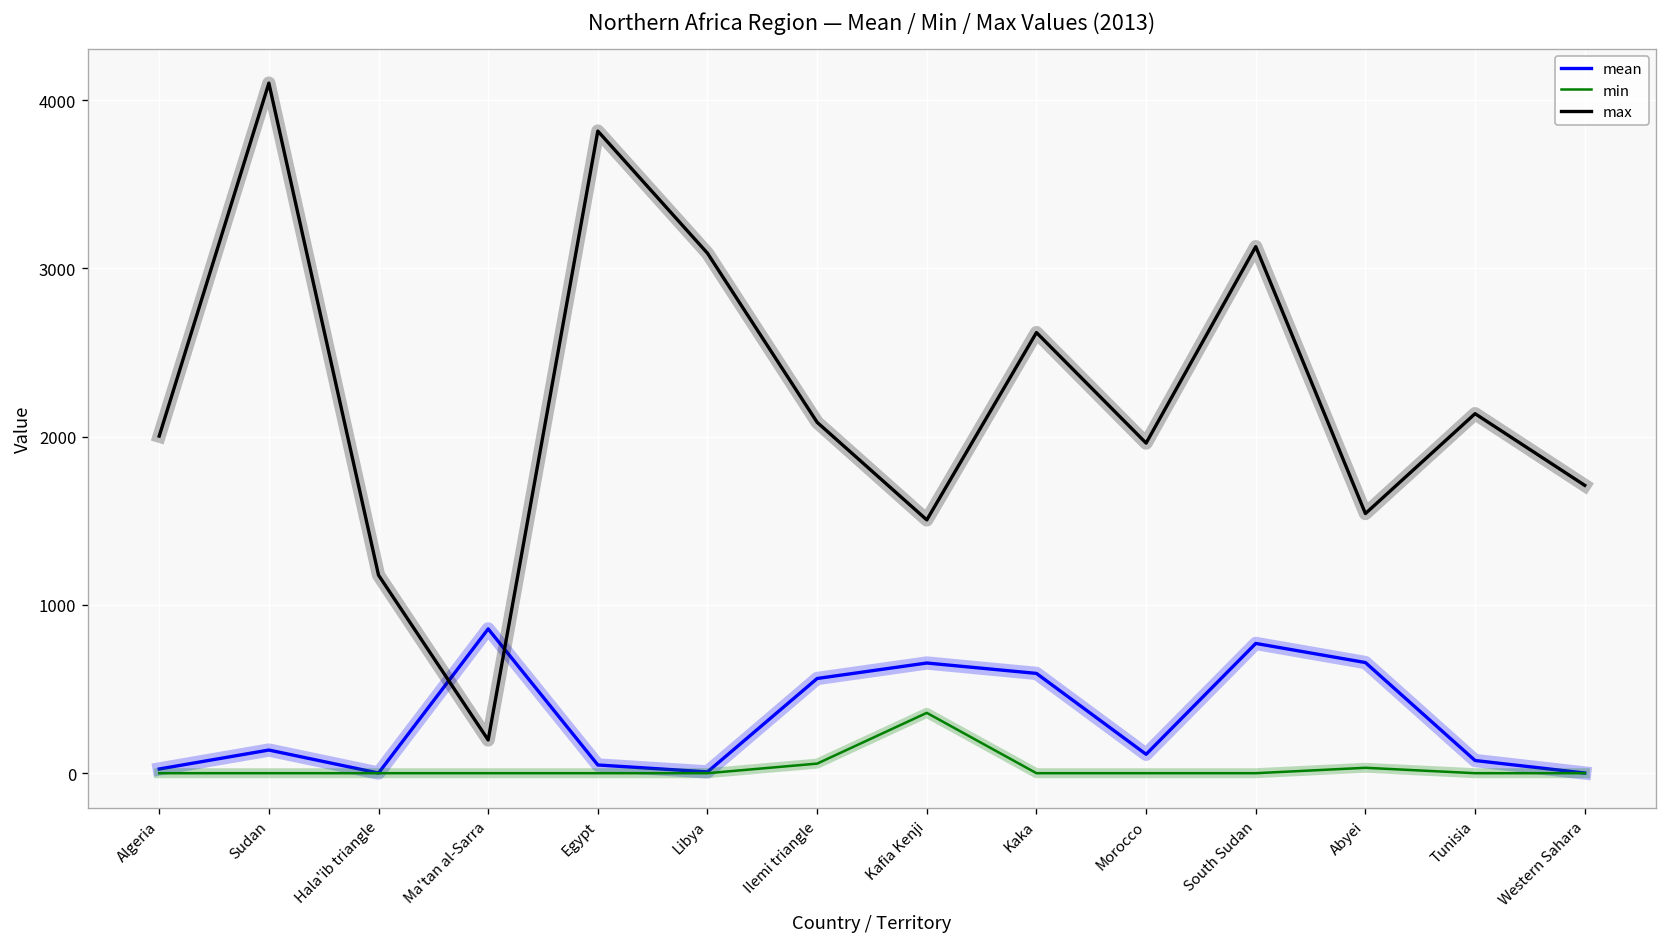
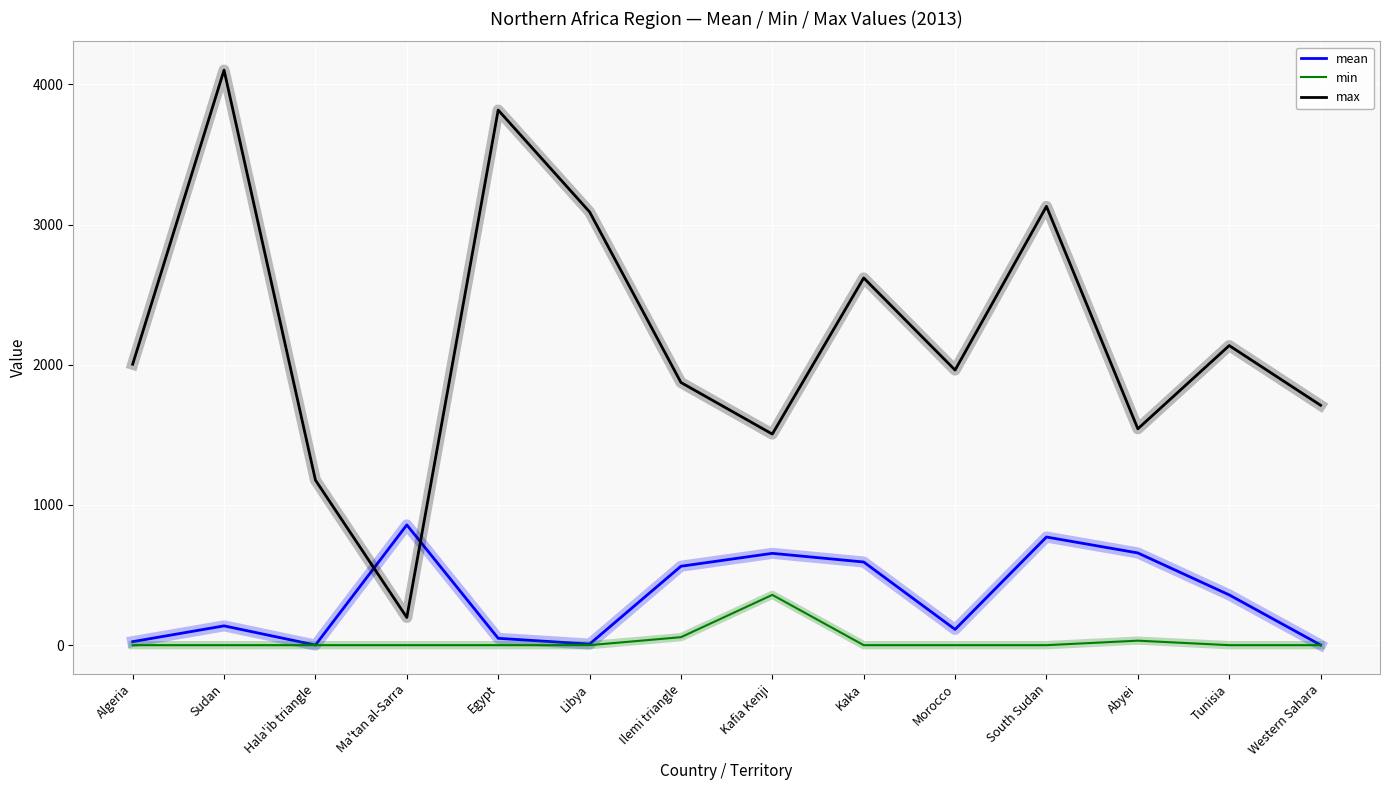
  {
    "mean": {
      "Algeria": 20,
      "Sudan": 140,
      "Ma'tan al-Sarra": 860,
      "Egypt": 50,
      "Ilemi triangle": 560,
      "Kafia Kenji": 650,
      "Kaka": 590,
      "Morocco": 110,
      "South Sudan": 770,
      "Abyei": 660,
-     "Tunisia": 80
+     "Tunisia": 360
    },
    "min": {
      "Algeria": 0,
      "Sudan": 0,
      "Ma'tan al-Sarra": 0,
      "Egypt": 0,
      "Ilemi triangle": 60,
      "Kafia Kenji": 360,
      "Kaka": 0,
      "Morocco": 0,
      "South Sudan": 0,
      "Abyei": 30,
      "Tunisia": 0
    },
    "max": {
      "Algeria": 2000,
      "Sudan": 4100,
      "Hala'ib triangle": 1180,
      "Ma'tan al-Sarra": 200,
      "Egypt": 3820,
      "Libya": 3090,
-     "Ilemi triangle": 2090,
+     "Ilemi triangle": 1870,
      "Kafia Kenji": 1510,
      "Kaka": 2620,
      "Morocco": 1960,
      "South Sudan": 3130,
      "Abyei": 1540,
      "Tunisia": 2140,
      "Western Sahara": 1710
    }
  }
